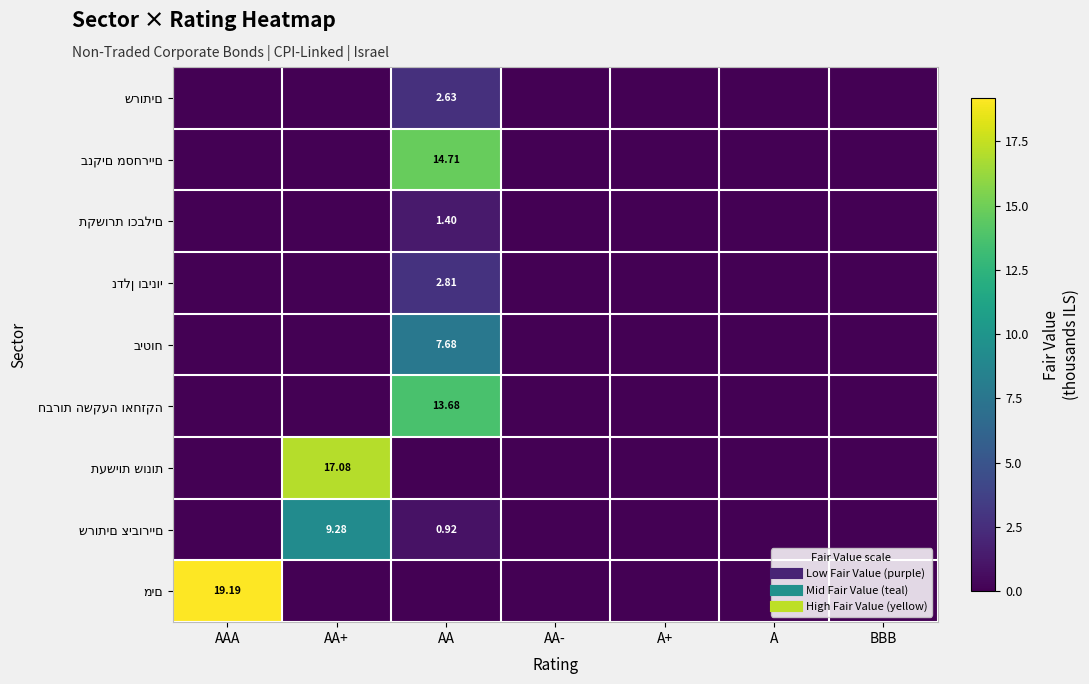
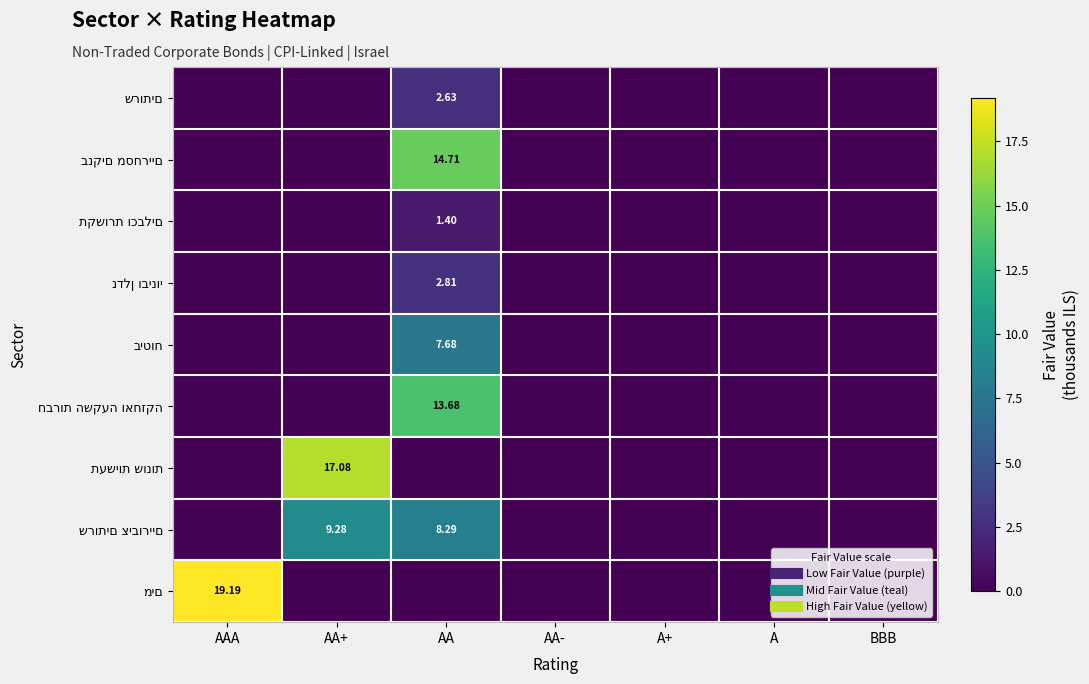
  {
    "שרותים": {
      "AA": 2.63
    },
    "בנקים מסחריים": {
      "AA": 14.71
    },
    "תקשורת וכבלים": {
      "AA": 1.40
    },
    "נדלן ובינוי": {
      "AA": 2.81
    },
    "ביטוח": {
      "AA": 7.68
    },
    "חברות השקעה ואחזקה": {
      "AA": 13.68
    },
    "תעשיות שונות": {
      "AA+": 17.08
    },
    "שרותים ציבוריים": {
      "AA+": 9.28,
-     "AA": 0.92
+     "AA": 8.29
    },
    "מים": {
      "AAA": 19.19
    }
  }
